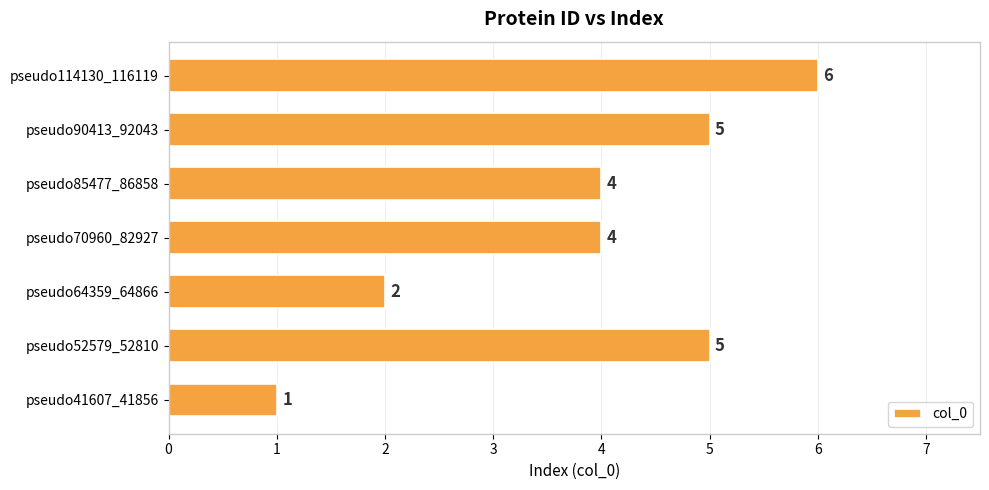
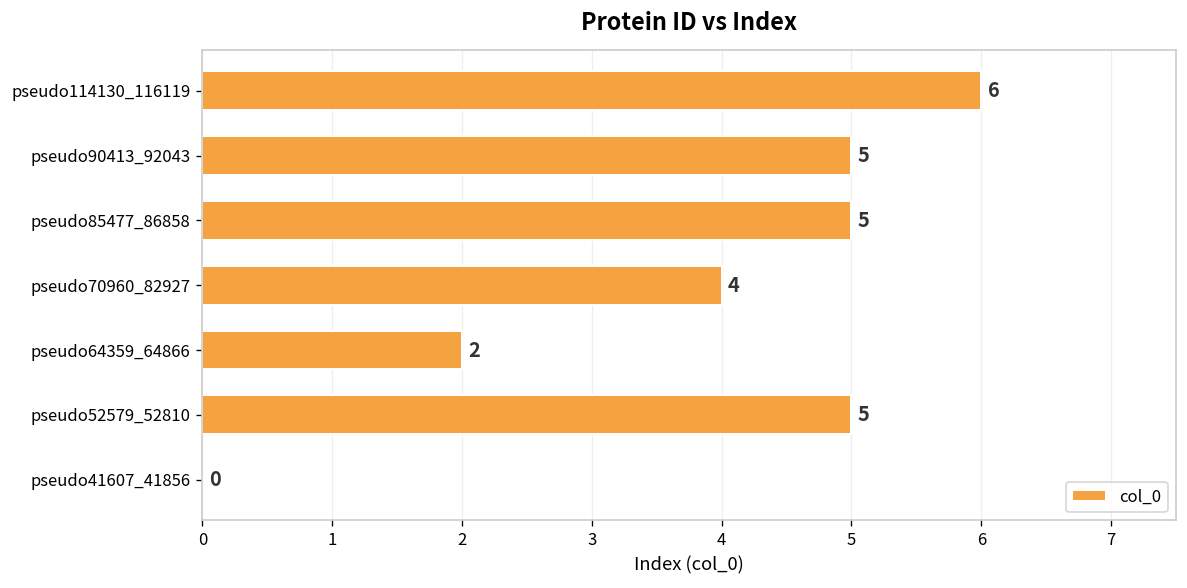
  {
    "pseudo114130_116119": 6,
    "pseudo90413_92043": 5,
-   "pseudo85477_86858": 4,
+   "pseudo85477_86858": 5,
    "pseudo70960_82927": 4,
    "pseudo64359_64866": 2,
    "pseudo52579_52810": 5,
-   "pseudo41607_41856": 1
+   "pseudo41607_41856": 0
  }
